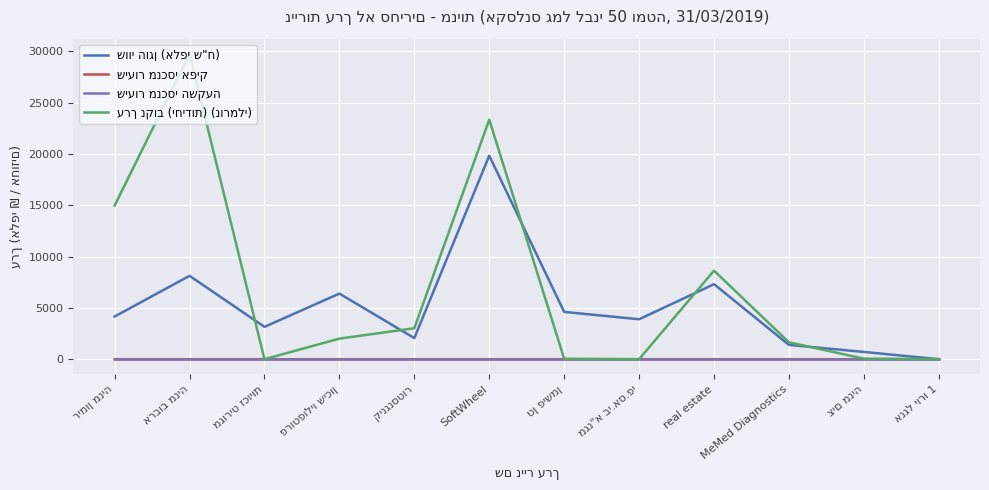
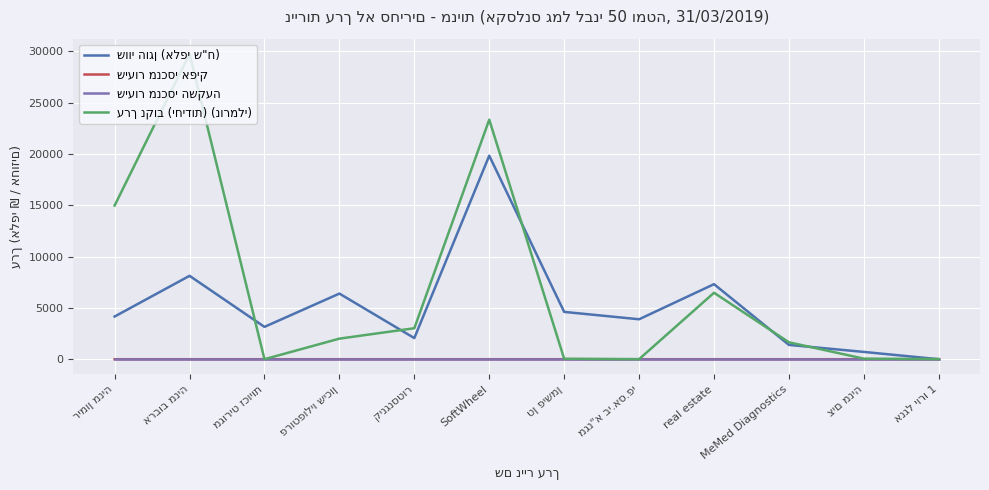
  {
    "ערך נקוב (יחידות) (נורמלי)": {
      "רימון מניה": 15000,
      "פרוטפוליו שיכון": 2000,
      "קינגנסטור": 3000,
      "SoftWheel": 23400,
-     "real estate": 8600,
+     "real estate": 6500,
      "MeMed Diagnostics": 1600
    }
  }
